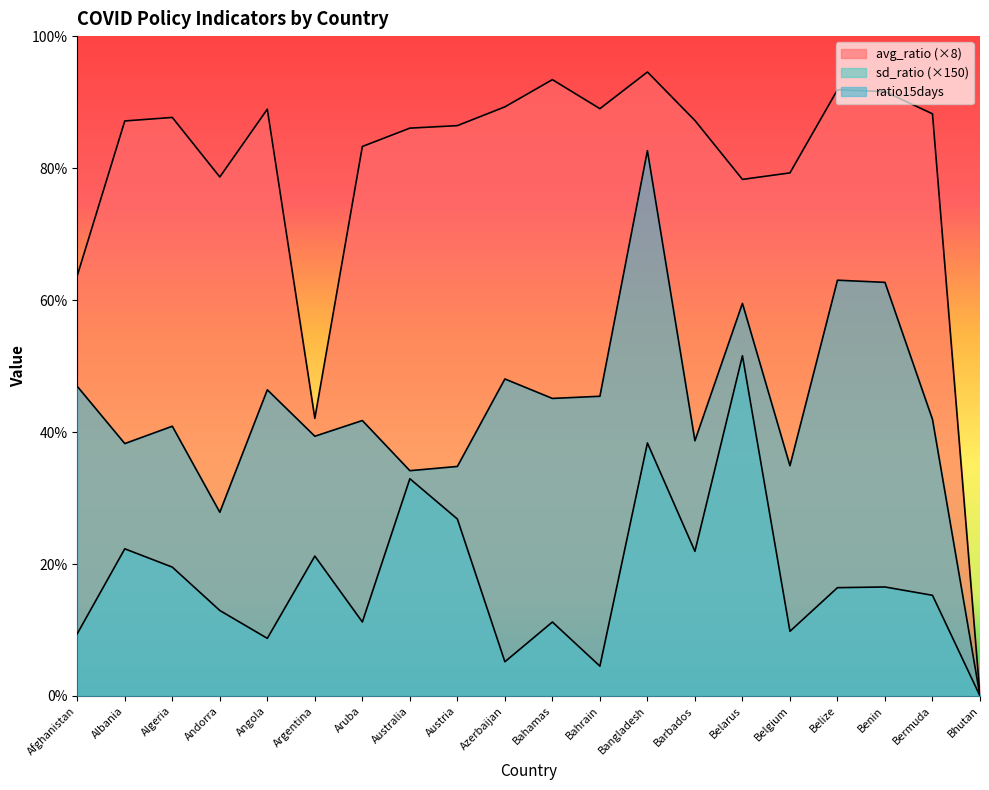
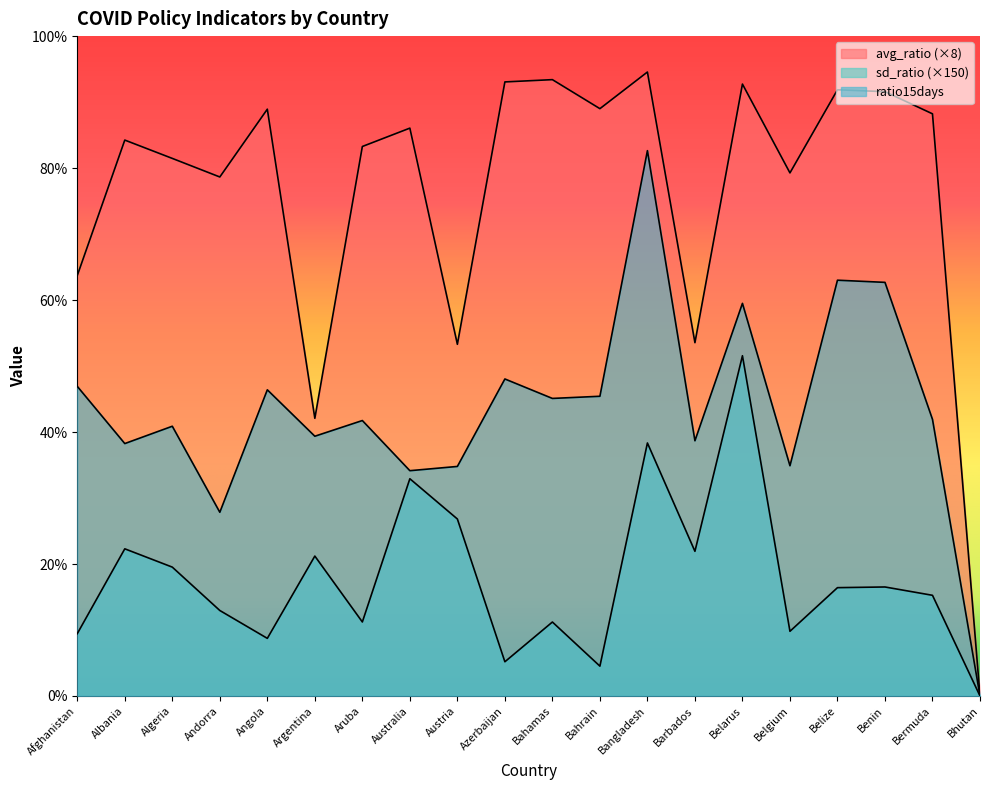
  {
    "avg_ratio (×8)": {
      "Afghanistan": "64%",
-     "Albania": "87%",
-     "Algeria": "88%",
+     "Albania": "84%",
+     "Algeria": "81%",
      "Andorra": "79%",
      "Angola": "89%",
      "Argentina": "42%",
      "Aruba": "83%",
      "Australia": "86%",
-     "Austria": "86%",
-     "Azerbaijan": "89%",
+     "Austria": "53%",
+     "Azerbaijan": "93%",
      "Bahamas": "93%",
      "Bahrain": "89%",
      "Bangladesh": "95%",
-     "Barbados": "87%",
-     "Belarus": "78%",
+     "Barbados": "54%",
+     "Belarus": "93%",
      "Belgium": "79%",
      "Bermuda": "88%"
    }
  }
